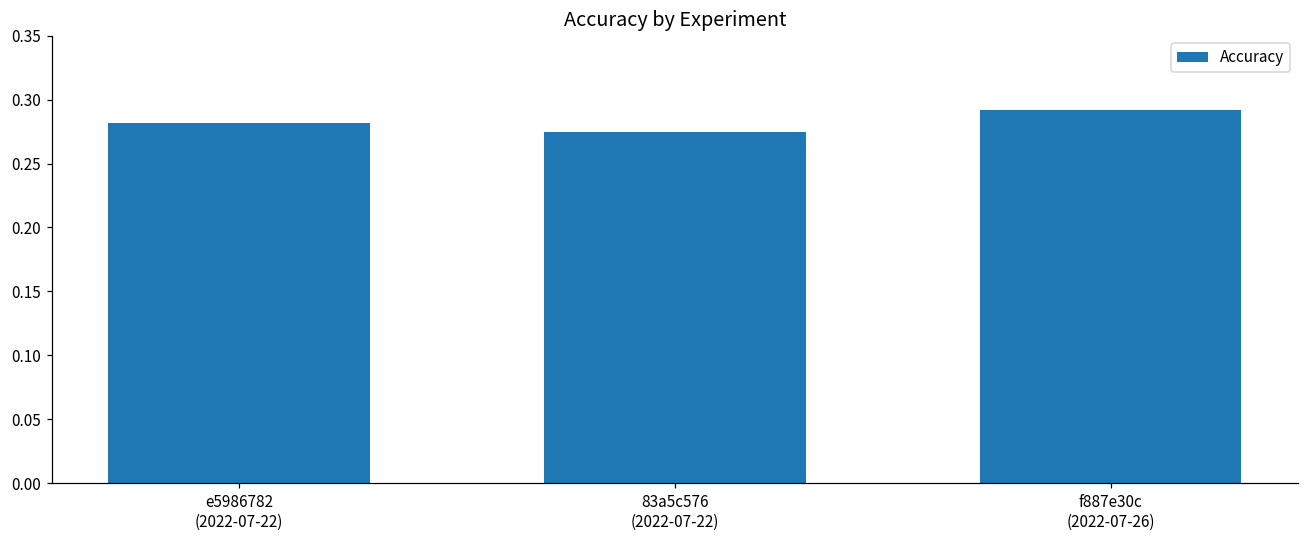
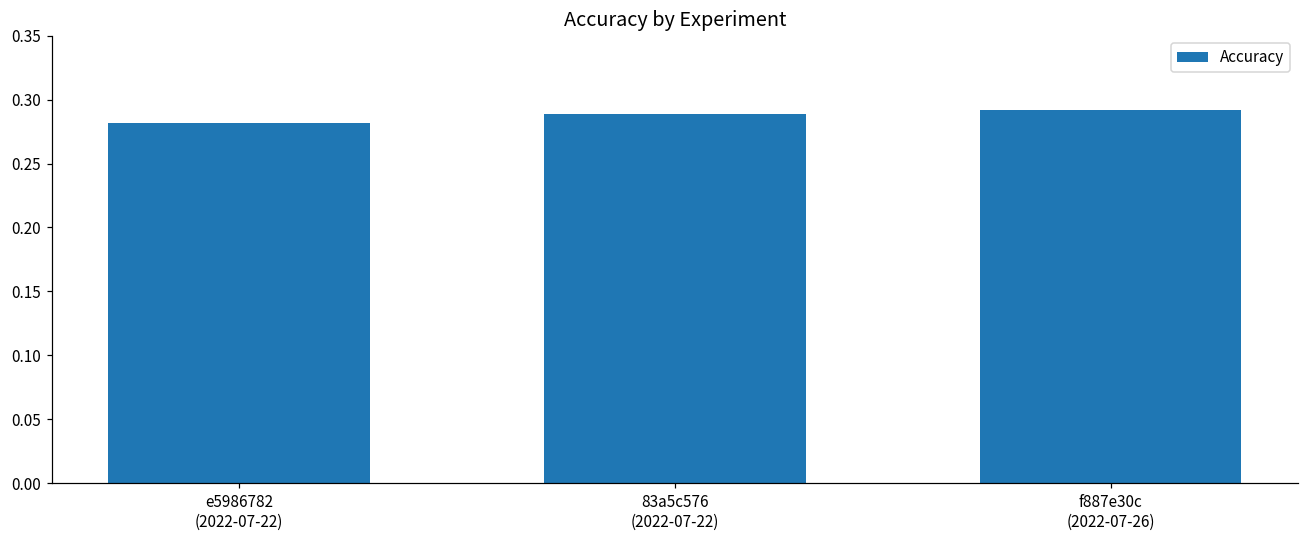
  {
    "e5986782 (2022-07-22)": 0.282,
-   "83a5c576 (2022-07-22)": 0.274,
+   "83a5c576 (2022-07-22)": 0.289,
    "f887e30c (2022-07-26)": 0.292
  }
